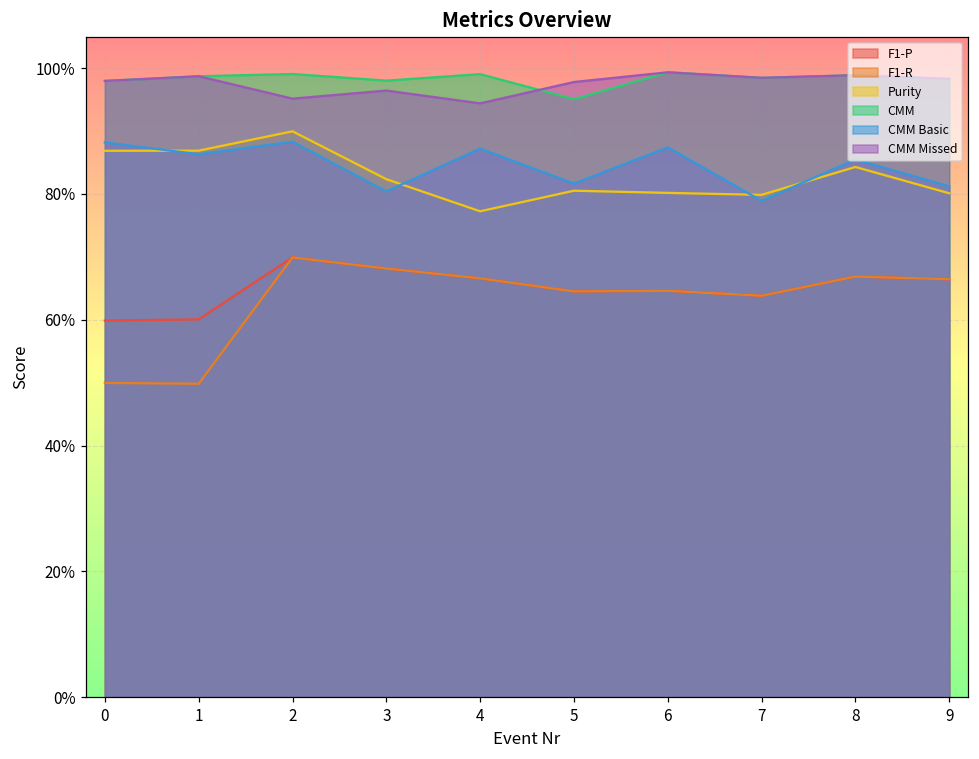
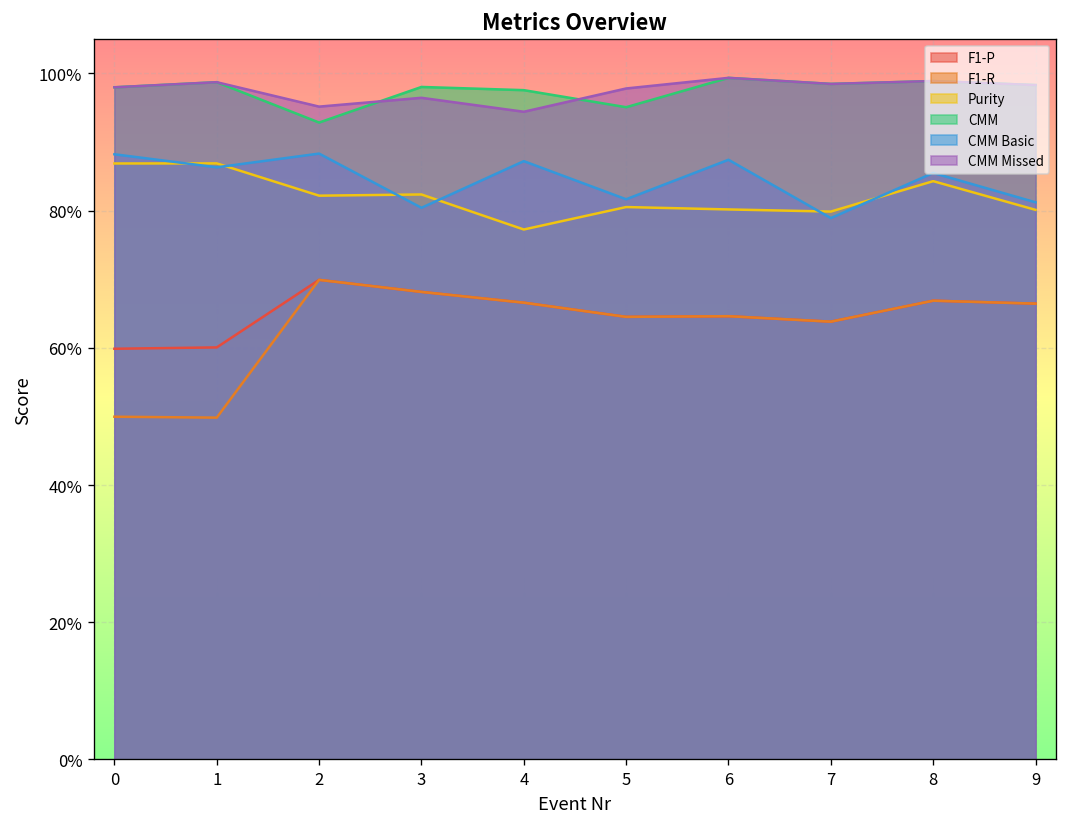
  {
    "Purity": {
      "0": "87%",
      "1": "87%",
-     "2": "90%",
+     "2": "82%",
      "3": "82%",
      "4": "77%",
      "5": "81%",
      "6": "80%",
      "7": "80%",
      "8": "84%",
      "9": "80%"
    },
    "CMM": {
-     "2": "99%",
+     "2": "93%",
      "3": "98%",
-     "4": "99%",
+     "4": "98%",
      "5": "95%"
    },
    "CMM Basic": {
      "0": "88%",
      "1": "86%",
      "2": "88%",
      "3": "80%",
      "4": "87%",
      "5": "82%",
      "6": "87%",
      "7": "79%",
      "8": "85%",
      "9": "81%"
    },
    "CMM Missed": {
      "2": "95%",
      "3": "96%",
      "4": "94%",
      "5": "98%"
    }
  }
